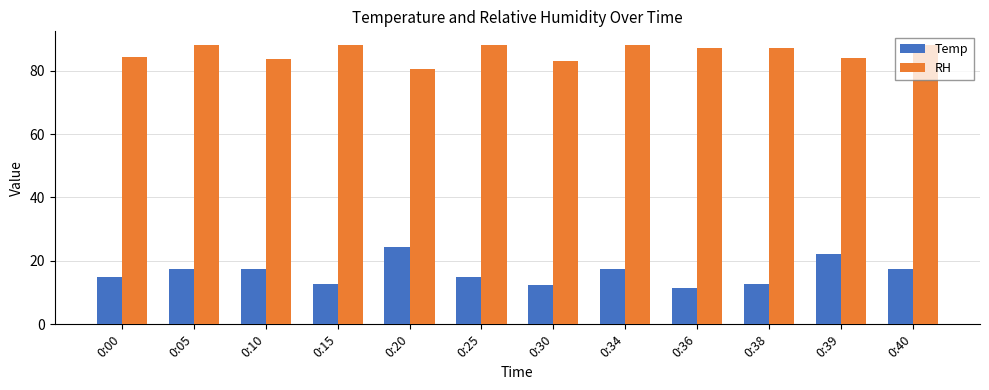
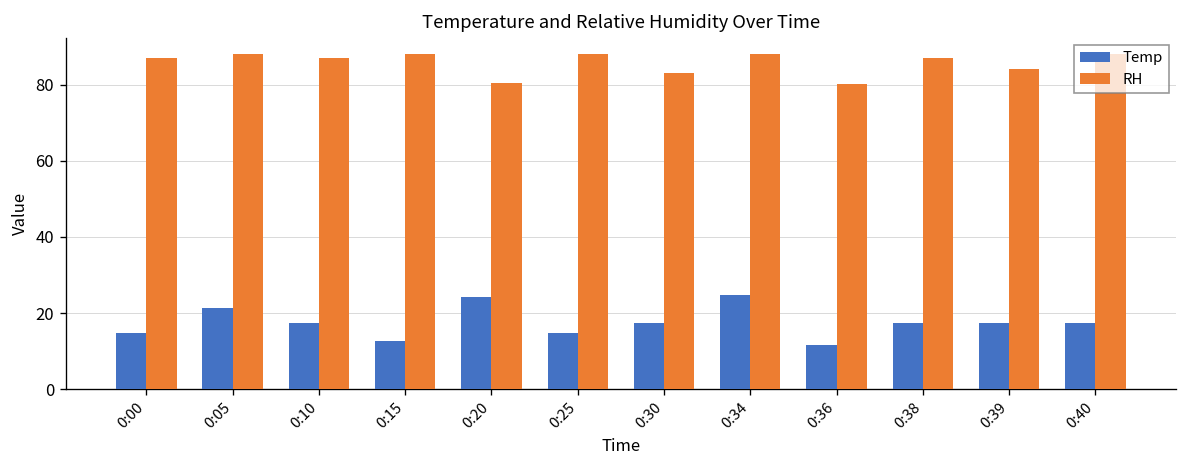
  {
    "Temp": {
      "0:00": 15,
-     "0:05": 17,
+     "0:05": 21,
      "0:10": 18,
      "0:15": 13,
      "0:20": 24,
      "0:25": 15,
-     "0:30": 12,
-     "0:34": 18,
+     "0:30": 18,
+     "0:34": 25,
      "0:36": 12,
-     "0:38": 13,
-     "0:39": 22,
+     "0:38": 18,
+     "0:39": 18,
      "0:40": 17
    },
    "RH": {
-     "0:00": 84,
+     "0:00": 87,
      "0:05": 88,
-     "0:10": 84,
+     "0:10": 87,
      "0:15": 88,
      "0:20": 81,
      "0:25": 88,
      "0:30": 83,
      "0:34": 88,
-     "0:36": 87,
+     "0:36": 80,
      "0:38": 87,
      "0:39": 84
    }
  }
